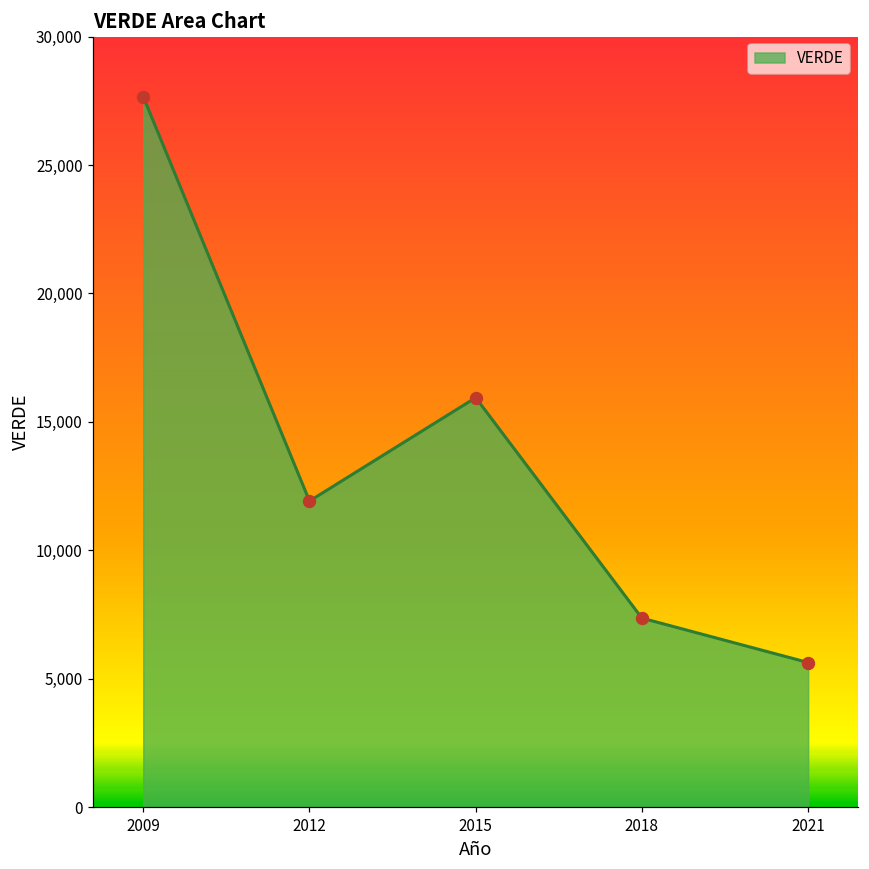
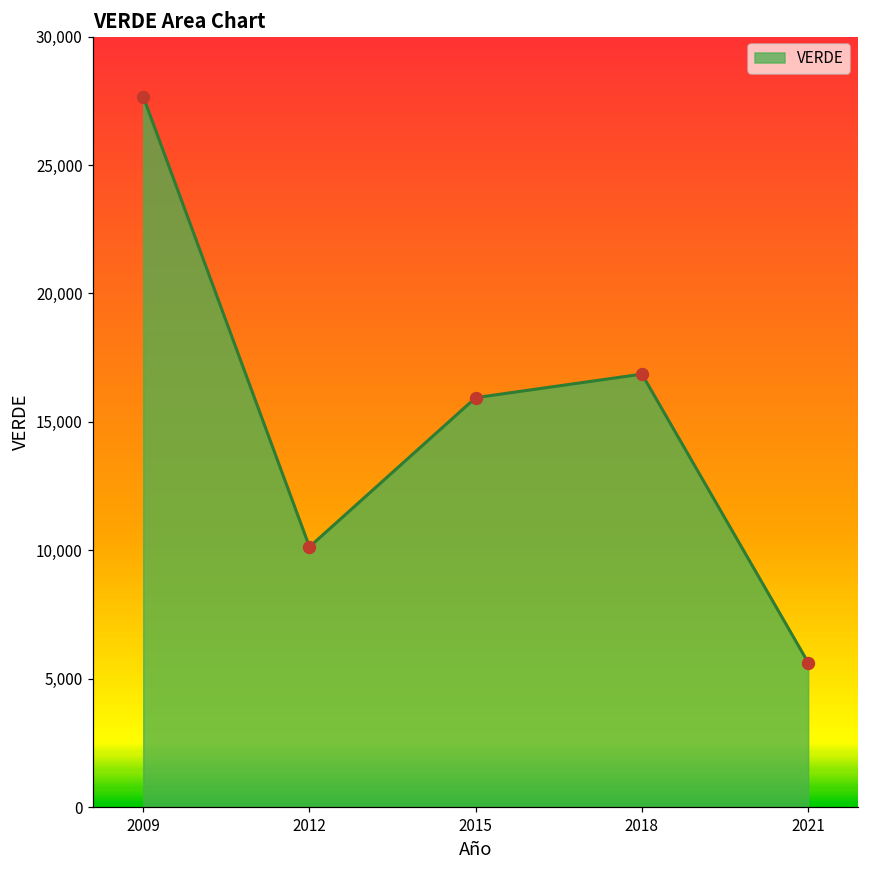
  {
    "2009": "27,700",
-   "2012": "11,900",
+   "2012": "10,100",
    "2015": "15,900",
-   "2018": "7,400",
+   "2018": "16,900",
    "2021": "5,600"
  }
